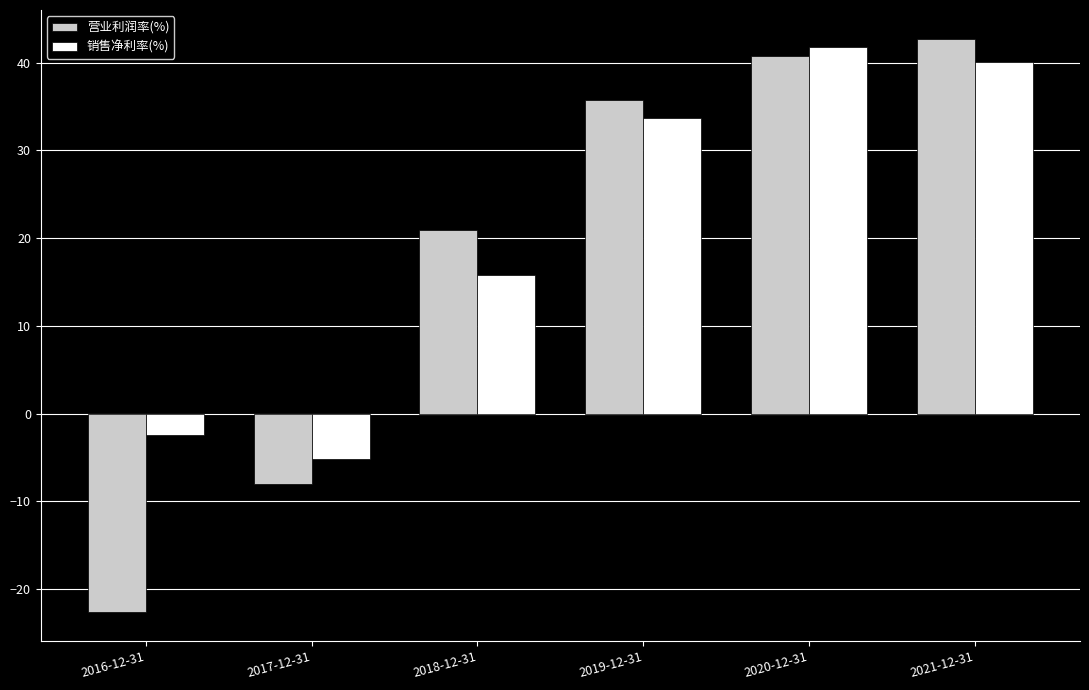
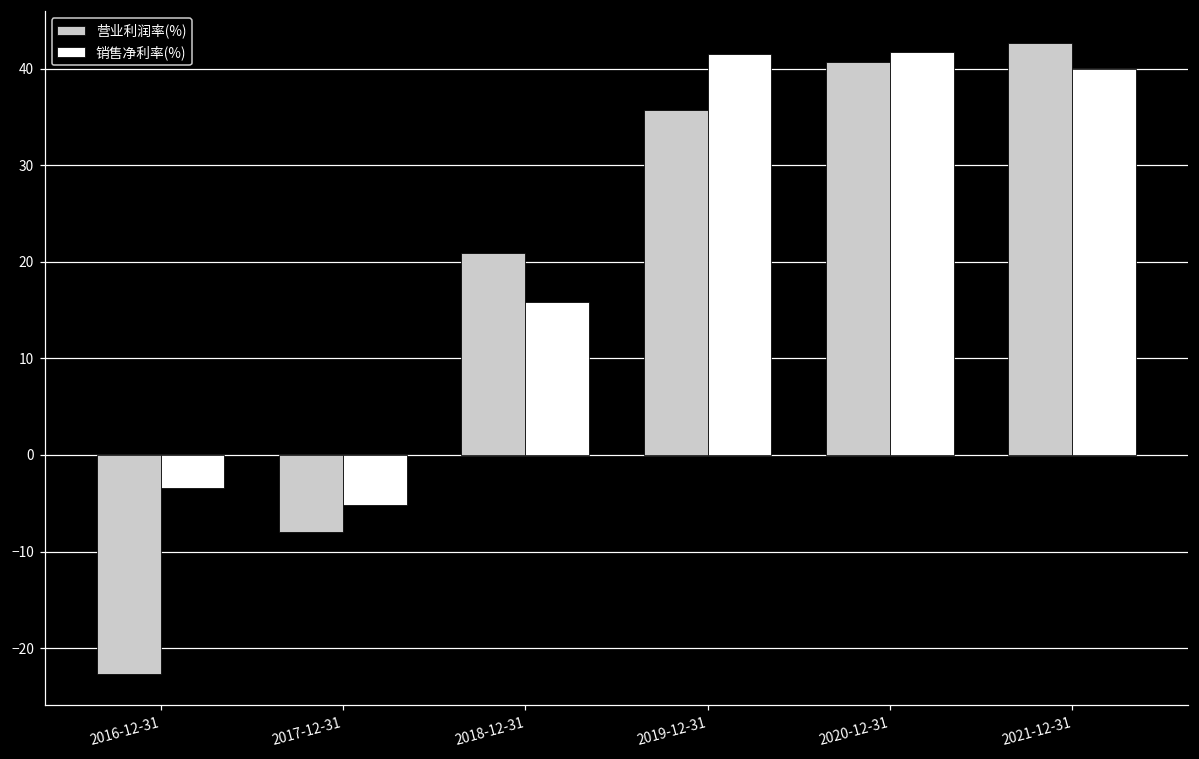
  {
    "营业利润率(%)": {
      "2016-12-31": -23,
      "2017-12-31": -8,
      "2018-12-31": 21,
      "2019-12-31": 36,
      "2020-12-31": 41,
      "2021-12-31": 43
    },
    "销售净利率(%)": {
-     "2016-12-31": -2,
+     "2016-12-31": -3,
      "2017-12-31": -5,
      "2018-12-31": 16,
-     "2019-12-31": 34,
+     "2019-12-31": 41,
      "2020-12-31": 42,
      "2021-12-31": 40
    }
  }
